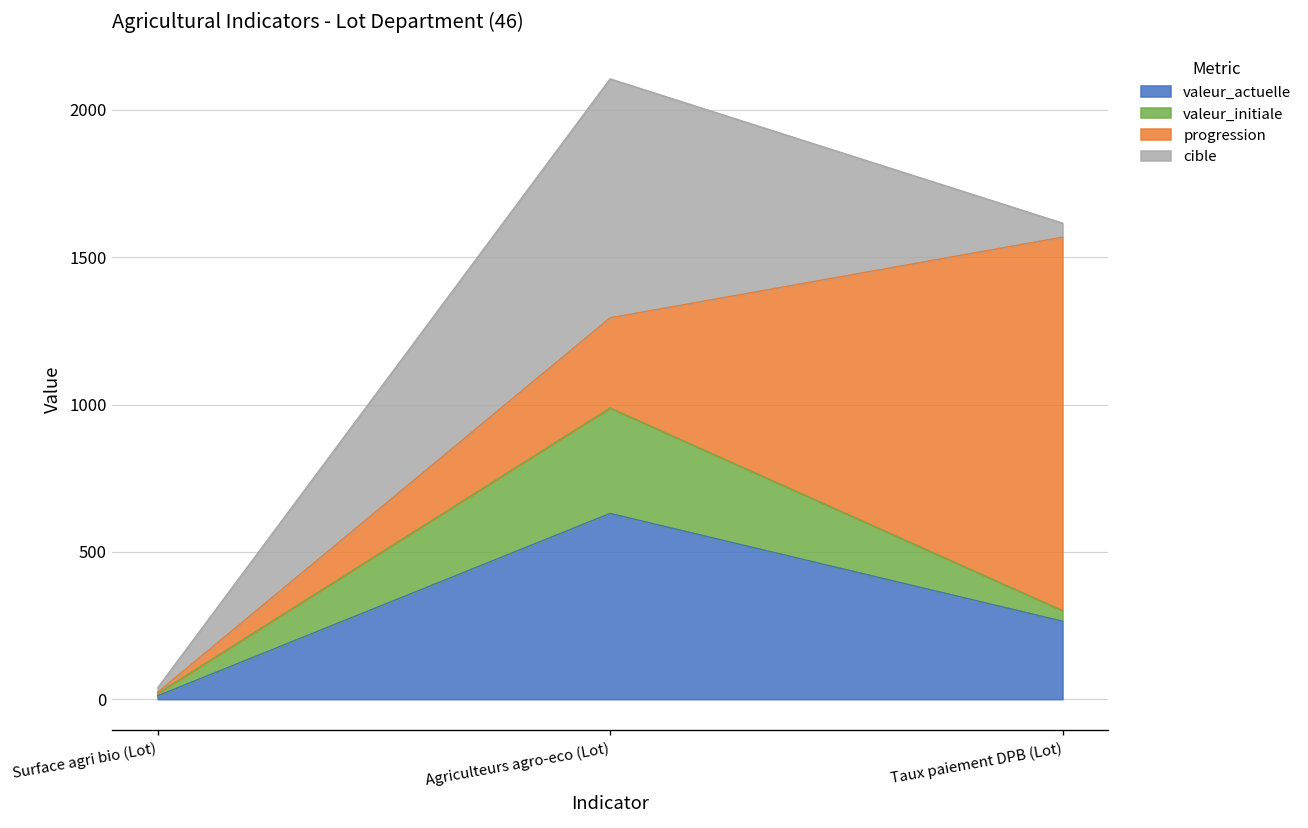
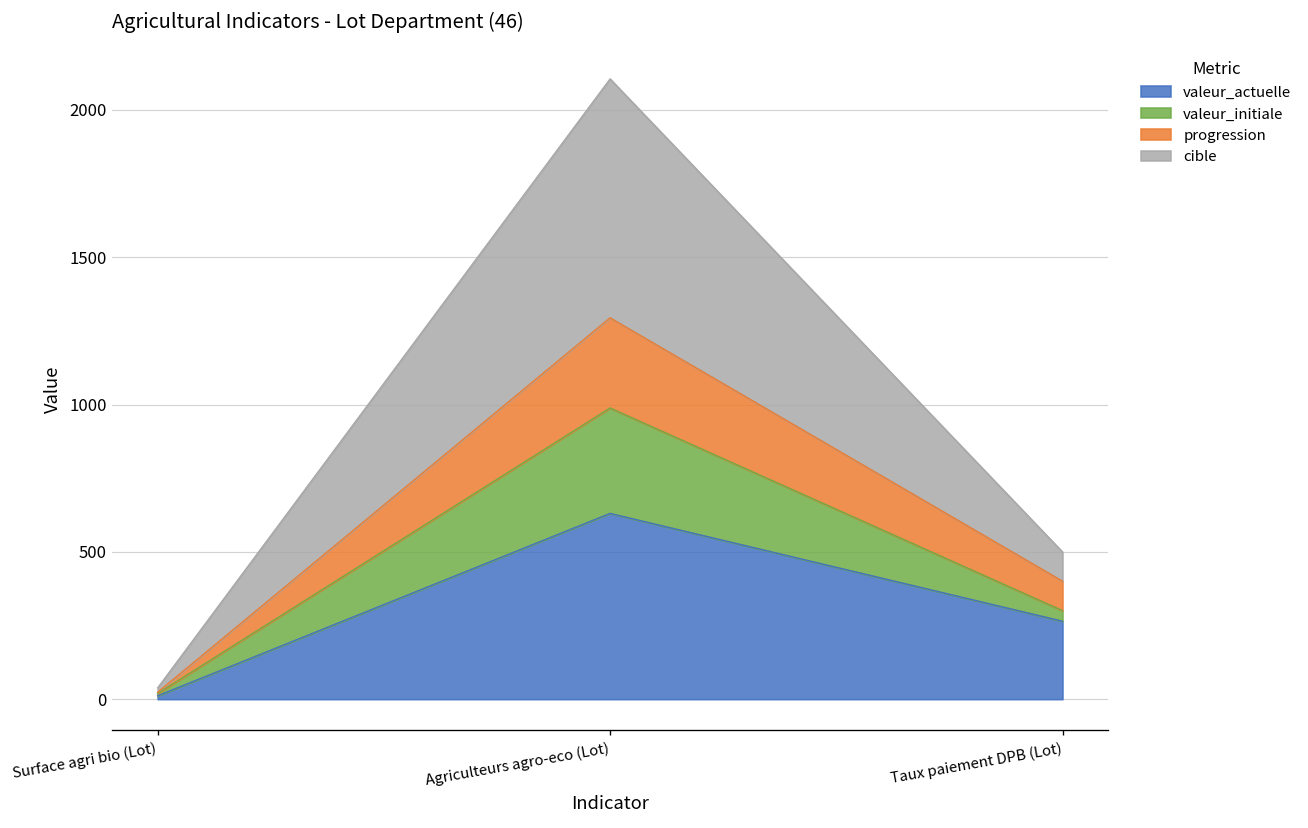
  {
    "valeur_actuelle": {
      "Agriculteurs agro-eco (Lot)": 630,
      "Taux paiement DPB (Lot)": 260
    },
    "valeur_initiale": {
      "Agriculteurs agro-eco (Lot)": 360,
      "Taux paiement DPB (Lot)": 40
    },
    "progression": {
      "Agriculteurs agro-eco (Lot)": 310,
-     "Taux paiement DPB (Lot)": 1270
+     "Taux paiement DPB (Lot)": 100
    },
    "cible": {
      "Surface agri bio (Lot)": 20,
      "Agriculteurs agro-eco (Lot)": 810,
-     "Taux paiement DPB (Lot)": 50
+     "Taux paiement DPB (Lot)": 100
    }
  }
